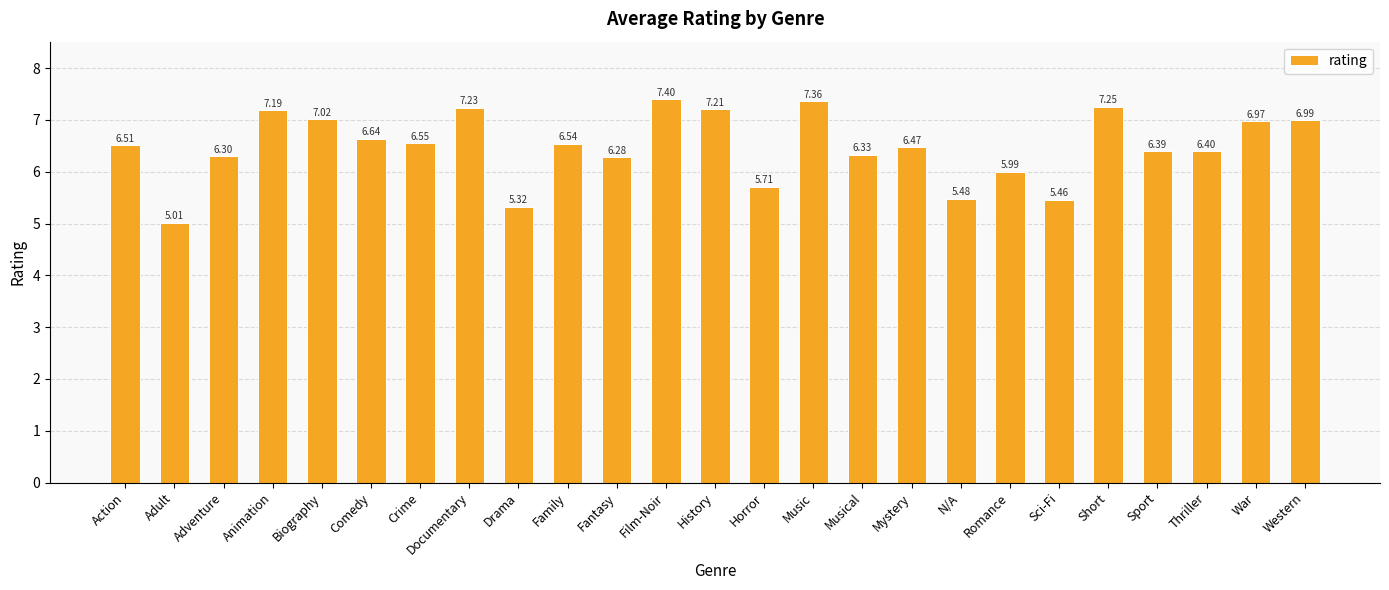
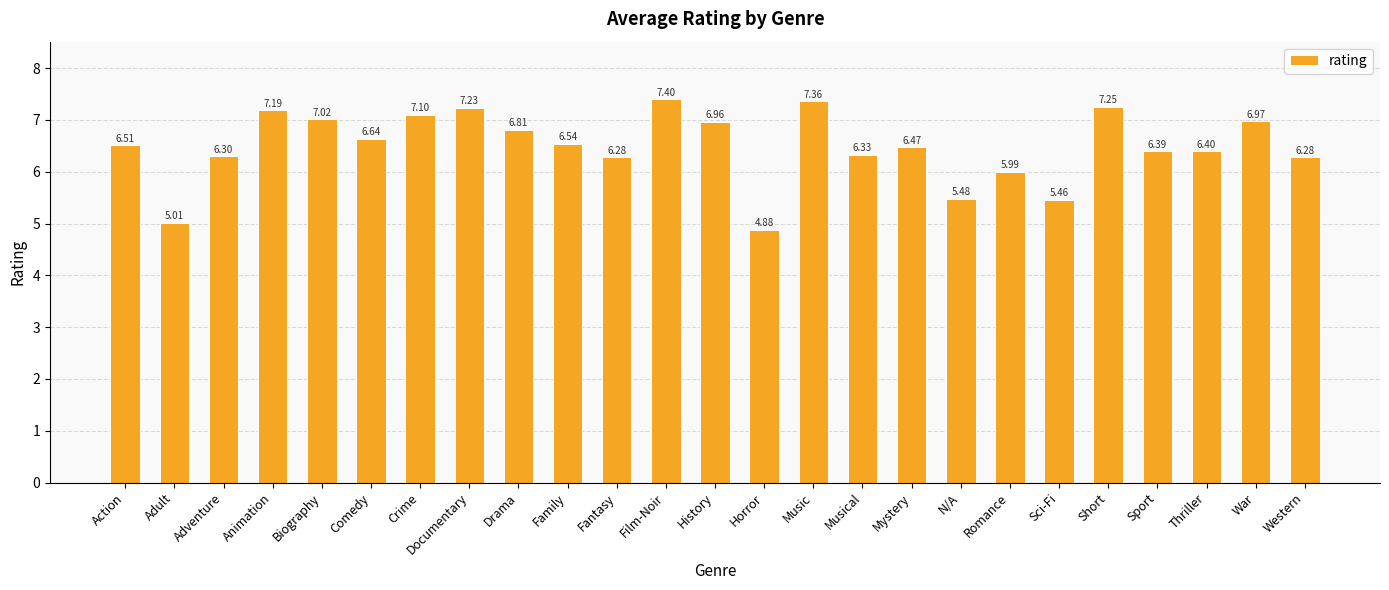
  {
    "Action": 6.51,
    "Adult": 5.01,
    "Adventure": 6.30,
    "Animation": 7.19,
    "Biography": 7.02,
    "Comedy": 6.64,
-   "Crime": 6.55,
+   "Crime": 7.10,
    "Documentary": 7.23,
-   "Drama": 5.32,
+   "Drama": 6.81,
    "Family": 6.54,
    "Fantasy": 6.28,
    "Film-Noir": 7.40,
-   "History": 7.21,
-   "Horror": 5.71,
+   "History": 6.96,
+   "Horror": 4.88,
    "Music": 7.36,
    "Musical": 6.33,
    "Mystery": 6.47,
    "N/A": 5.48,
    "Romance": 5.99,
    "Sci-Fi": 5.46,
    "Short": 7.25,
    "Sport": 6.39,
    "Thriller": 6.40,
    "War": 6.97,
-   "Western": 6.99
+   "Western": 6.28
  }
